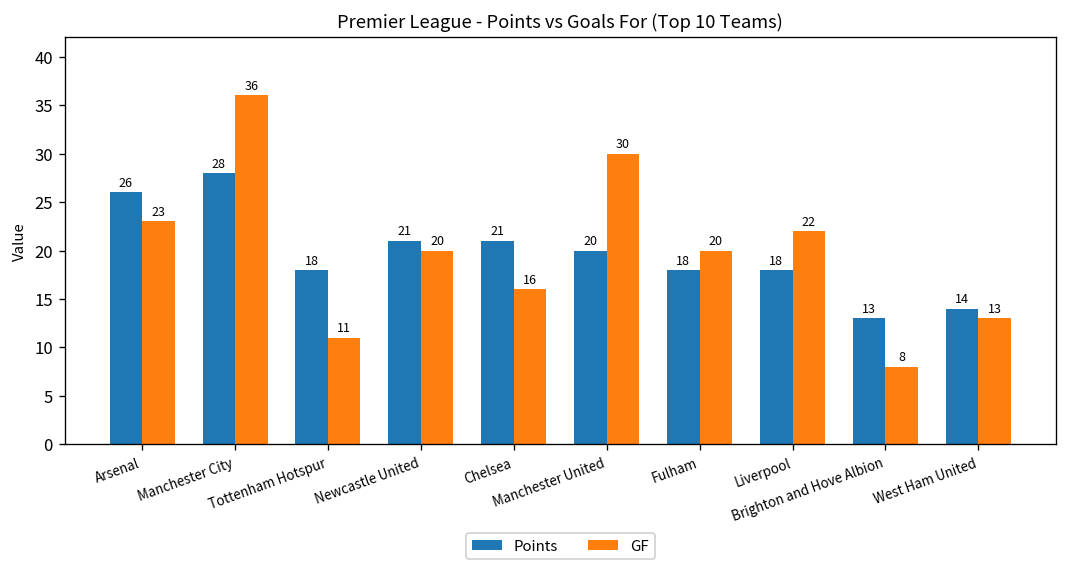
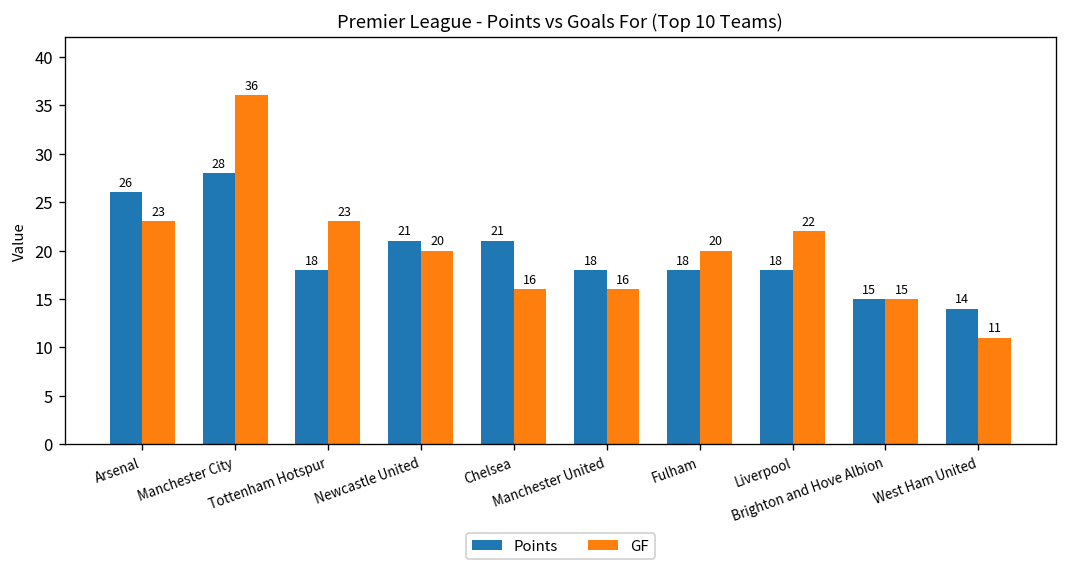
  {
    "Points": {
      "Arsenal": 26,
      "Manchester City": 28,
      "Tottenham Hotspur": 18,
      "Newcastle United": 21,
      "Chelsea": 21,
-     "Manchester United": 20,
+     "Manchester United": 18,
      "Fulham": 18,
      "Liverpool": 18,
-     "Brighton and Hove Albion": 13,
+     "Brighton and Hove Albion": 15,
      "West Ham United": 14
    },
    "GF": {
      "Arsenal": 23,
      "Manchester City": 36,
-     "Tottenham Hotspur": 11,
+     "Tottenham Hotspur": 23,
      "Newcastle United": 20,
      "Chelsea": 16,
-     "Manchester United": 30,
+     "Manchester United": 16,
      "Fulham": 20,
      "Liverpool": 22,
-     "Brighton and Hove Albion": 8,
-     "West Ham United": 13
+     "Brighton and Hove Albion": 15,
+     "West Ham United": 11
    }
  }
